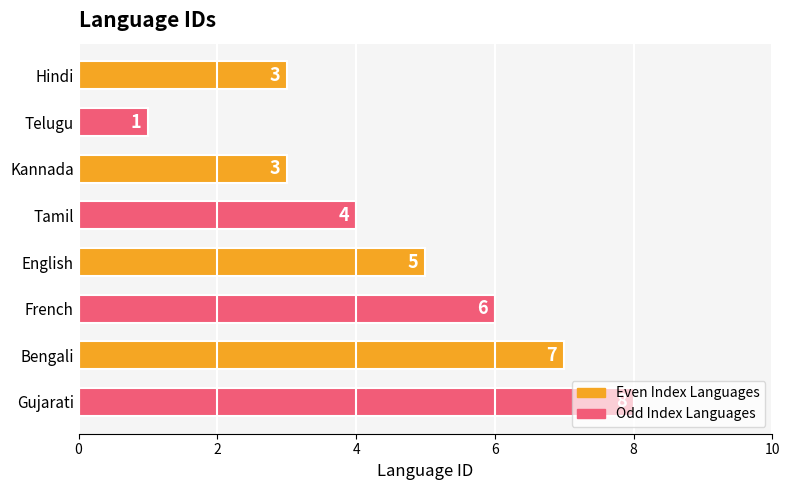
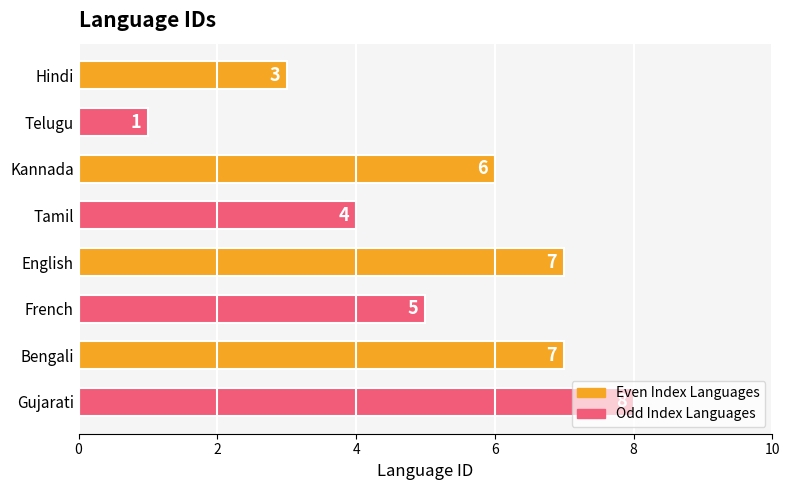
  {
    "Hindi": 3,
    "Telugu": 1,
-   "Kannada": 3,
+   "Kannada": 6,
    "Tamil": 4,
-   "English": 5,
-   "French": 6,
+   "English": 7,
+   "French": 5,
    "Bengali": 7
  }
